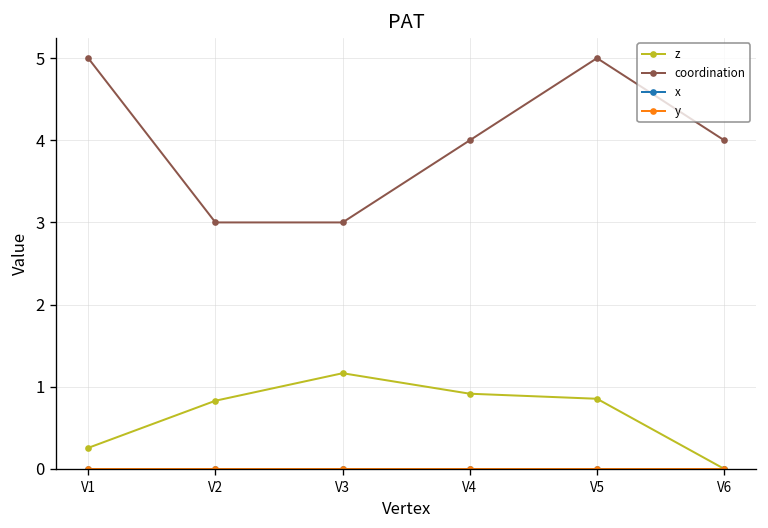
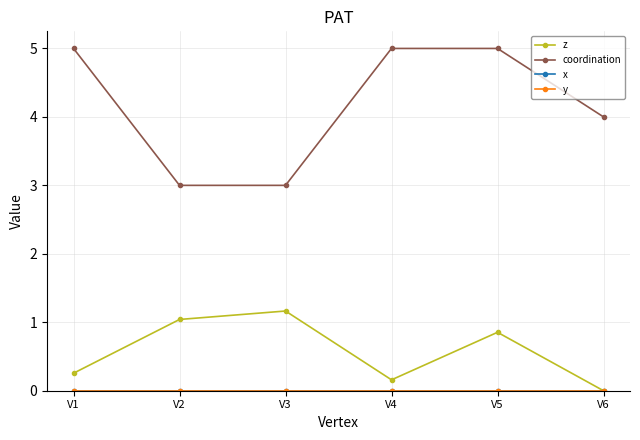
  {
    "z": {
      "V1": 0.3,
-     "V2": 0.8,
+     "V2": 1.0,
      "V3": 1.2,
-     "V4": 0.9,
+     "V4": 0.2,
      "V5": 0.9
    },
    "coordination": {
      "V1": 5,
      "V2": 3,
      "V3": 3,
-     "V4": 4,
+     "V4": 5,
      "V5": 5,
      "V6": 4
    },
    "y": {
      "V1": 0.0,
      "V2": 0.0,
      "V3": 0.0,
      "V4": 0.0,
      "V5": 0.0
    }
  }
